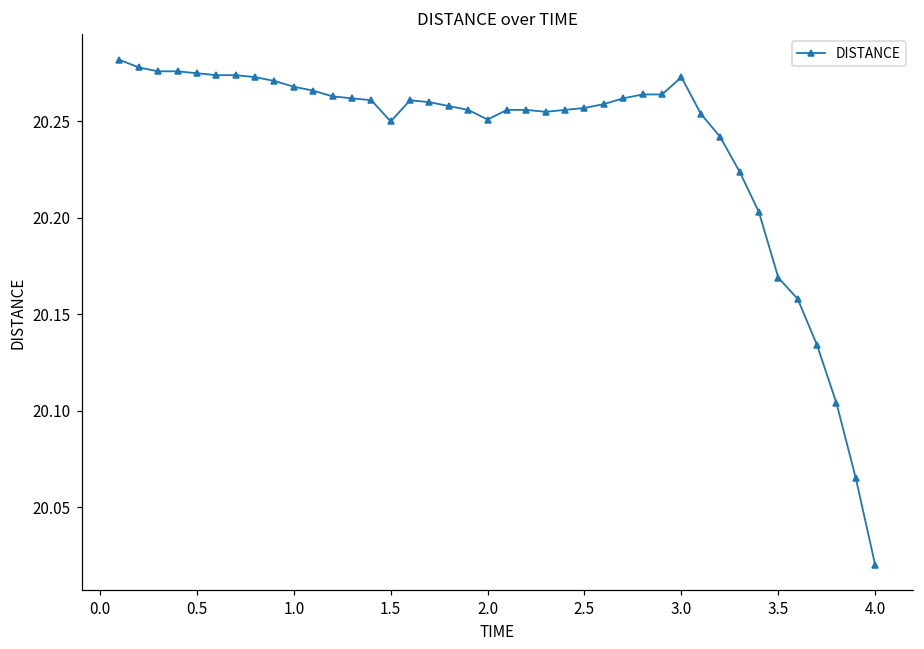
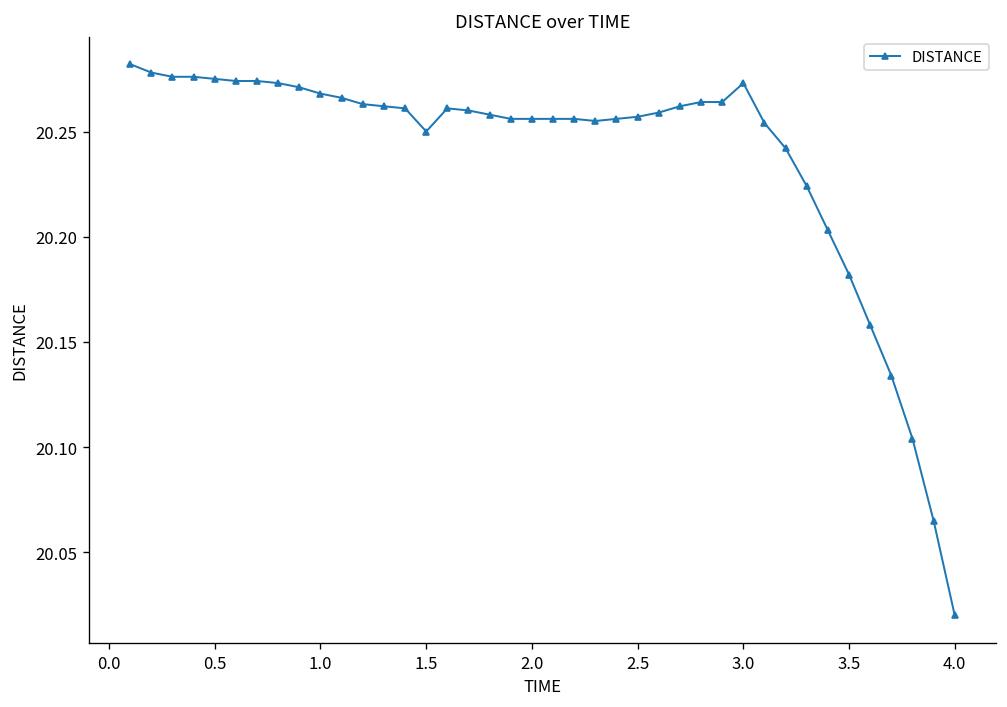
  {
    "0.5": 20.275,
    "1.0": 20.268,
    "1.5": 20.250,
-   "2.0": 20.251,
+   "2.0": 20.256,
    "2.5": 20.257,
    "3.0": 20.273,
-   "3.5": 20.169,
+   "3.5": 20.182,
    "4.0": 20.020
  }
